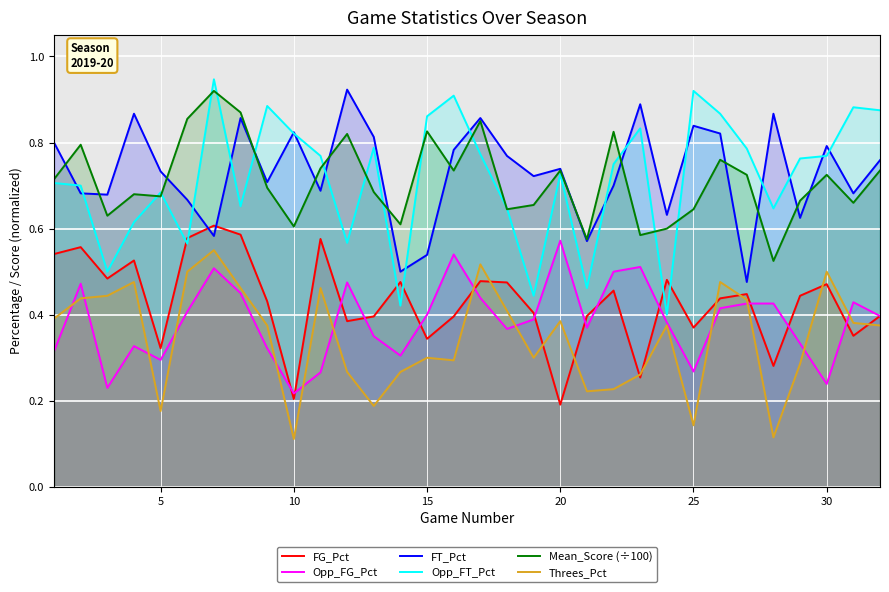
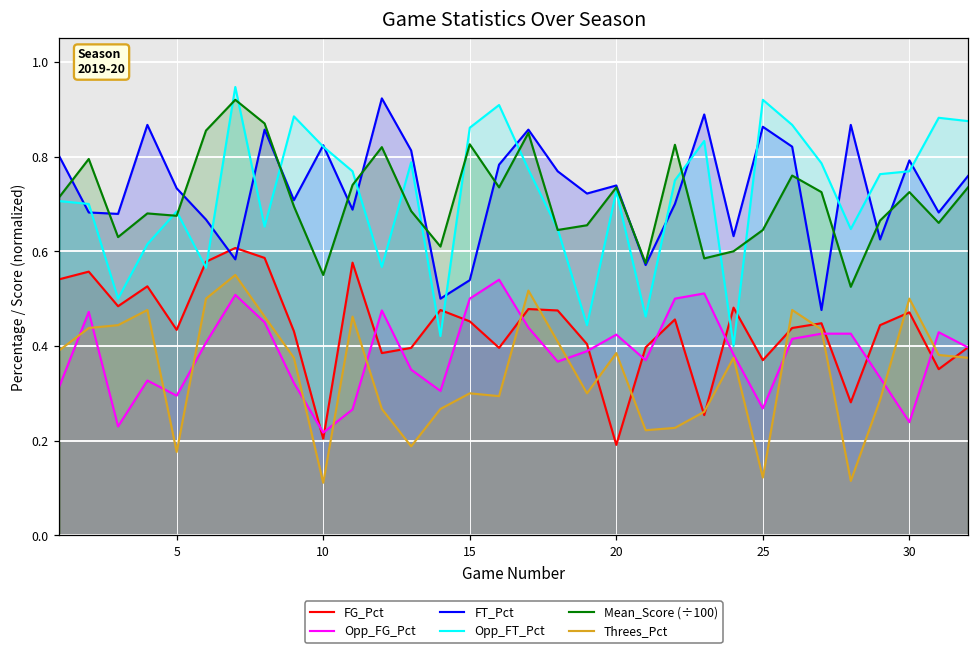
  {
    "FG_Pct": {
-     "5": 0.32,
+     "5": 0.43,
      "10": 0.20,
-     "15": 0.34,
+     "15": 0.45,
      "20": 0.19,
      "25": 0.37,
      "30": 0.47
    },
    "Opp_FG_Pct": {
      "5": 0.30,
      "10": 0.22,
-     "15": 0.4,
-     "20": 0.57,
+     "15": 0.5,
+     "20": 0.42,
      "25": 0.27,
      "30": 0.24
    },
    "FT_Pct": {
      "5": 0.73,
      "15": 0.54,
-     "25": 0.84,
+     "25": 0.86,
      "30": 0.79
    },
    "Opp_FT_Pct": {
      "5": 0.68,
      "15": 0.86,
      "20": 0.73,
      "25": 0.92,
      "30": 0.77
    },
    "Mean_Score (÷100)": {
      "5": 0.68,
-     "10": 0.61,
+     "10": 0.55,
      "15": 0.83,
      "25": 0.65,
      "30": 0.73
    },
    "Threes_Pct": {
      "5": 0.18,
      "10": 0.11,
      "15": 0.30,
      "20": 0.39,
-     "25": 0.14,
+     "25": 0.12,
      "30": 0.50
    }
  }
